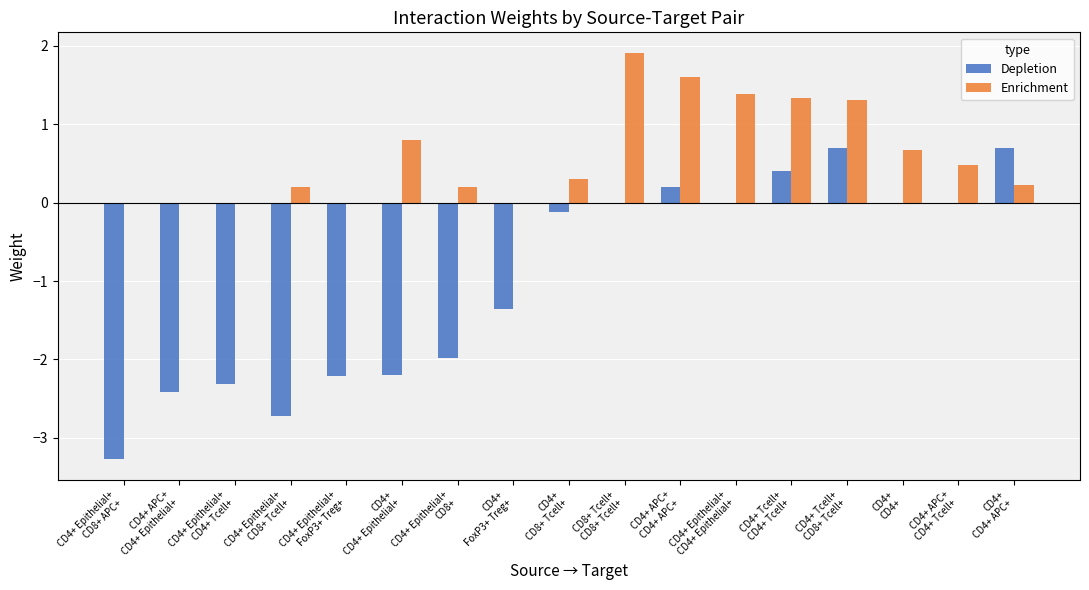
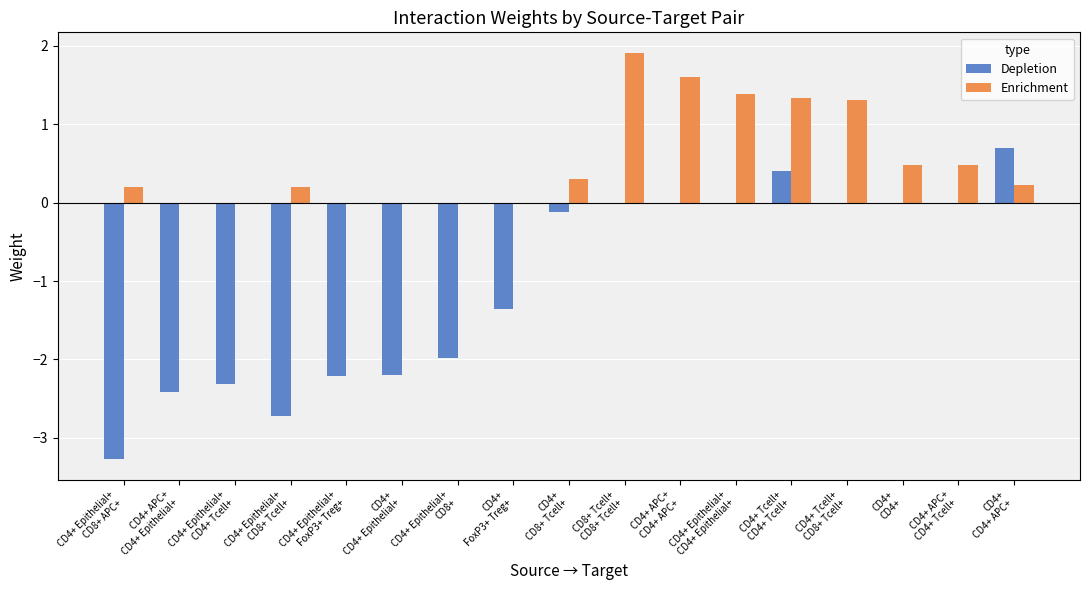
  {
    "Depletion": {
      "CD4+ Epithelial+ CD8+ APC+": -3.3,
      "CD4+ APC+ CD4+ Epithelial+": -2.4,
      "CD4+ Epithelial+ CD4+ Tcell+": -2.3,
      "CD4+ Epithelial+ CD8+ Tcell+": -2.7,
      "CD4+ Epithelial+ FoxP3+ Treg+": -2.2,
      "CD4+ CD4+ Epithelial+": -2.2,
      "CD4+ Epithelial+ CD8+": -2.0,
      "CD4+ FoxP3+ Treg+": -1.4,
      "CD4+ CD8+ Tcell+": -0.1,
      "CD8+ Tcell+ CD8+ Tcell+": 0.0,
-     "CD4+ APC+ CD4+ APC+": 0.2,
+     "CD4+ APC+ CD4+ APC+": 0.0,
      "CD4+ Epithelial+ CD4+ Epithelial+": 0.0,
      "CD4+ Tcell+ CD4+ Tcell+": 0.4,
-     "CD4+ Tcell+ CD8+ Tcell+": 0.7,
+     "CD4+ Tcell+ CD8+ Tcell+": 0.0,
      "CD4+ CD4+": 0.0,
      "CD4+ APC+ CD4+ Tcell+": 0.0,
      "CD4+ CD4+ APC+": 0.7
    },
    "Enrichment": {
-     "CD4+ Epithelial+ CD8+ APC+": 0.0,
+     "CD4+ Epithelial+ CD8+ APC+": 0.2,
      "CD4+ APC+ CD4+ Epithelial+": 0.0,
      "CD4+ Epithelial+ CD4+ Tcell+": 0.0,
      "CD4+ Epithelial+ CD8+ Tcell+": 0.2,
      "CD4+ Epithelial+ FoxP3+ Treg+": 0.0,
-     "CD4+ CD4+ Epithelial+": 0.8,
-     "CD4+ Epithelial+ CD8+": 0.2,
+     "CD4+ CD4+ Epithelial+": 0.0,
+     "CD4+ Epithelial+ CD8+": 0.0,
      "CD4+ FoxP3+ Treg+": 0.0,
      "CD4+ CD8+ Tcell+": 0.3,
      "CD8+ Tcell+ CD8+ Tcell+": 1.9,
      "CD4+ APC+ CD4+ APC+": 1.6,
      "CD4+ Epithelial+ CD4+ Epithelial+": 1.4,
      "CD4+ Tcell+ CD4+ Tcell+": 1.3,
      "CD4+ Tcell+ CD8+ Tcell+": 1.3,
-     "CD4+ CD4+": 0.7,
+     "CD4+ CD4+": 0.5,
      "CD4+ APC+ CD4+ Tcell+": 0.5,
      "CD4+ CD4+ APC+": 0.2
    }
  }
